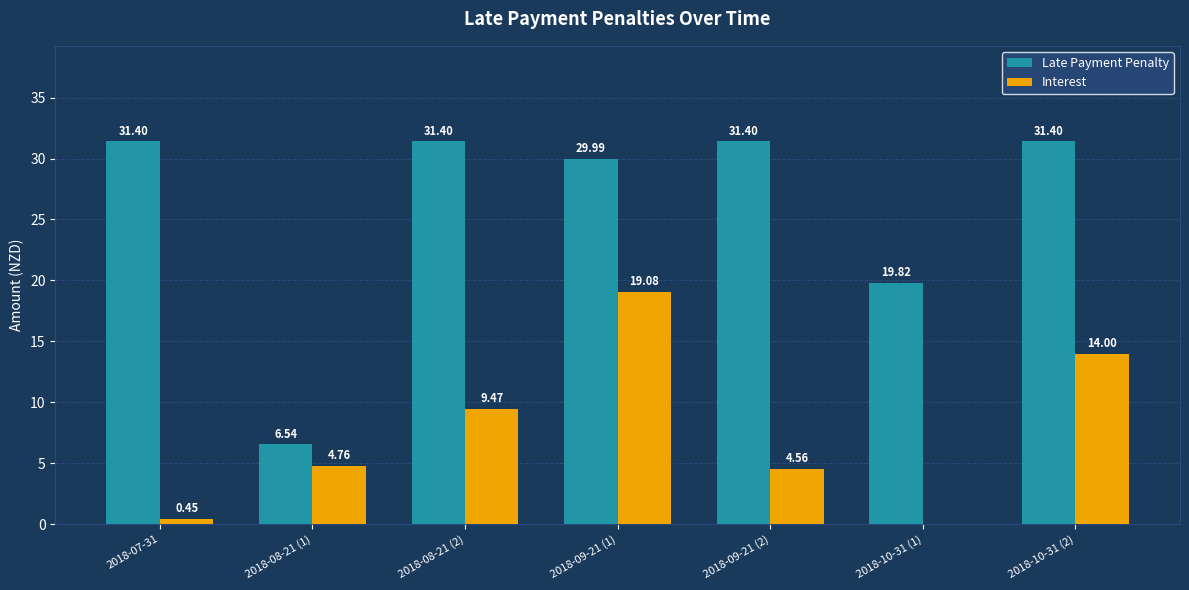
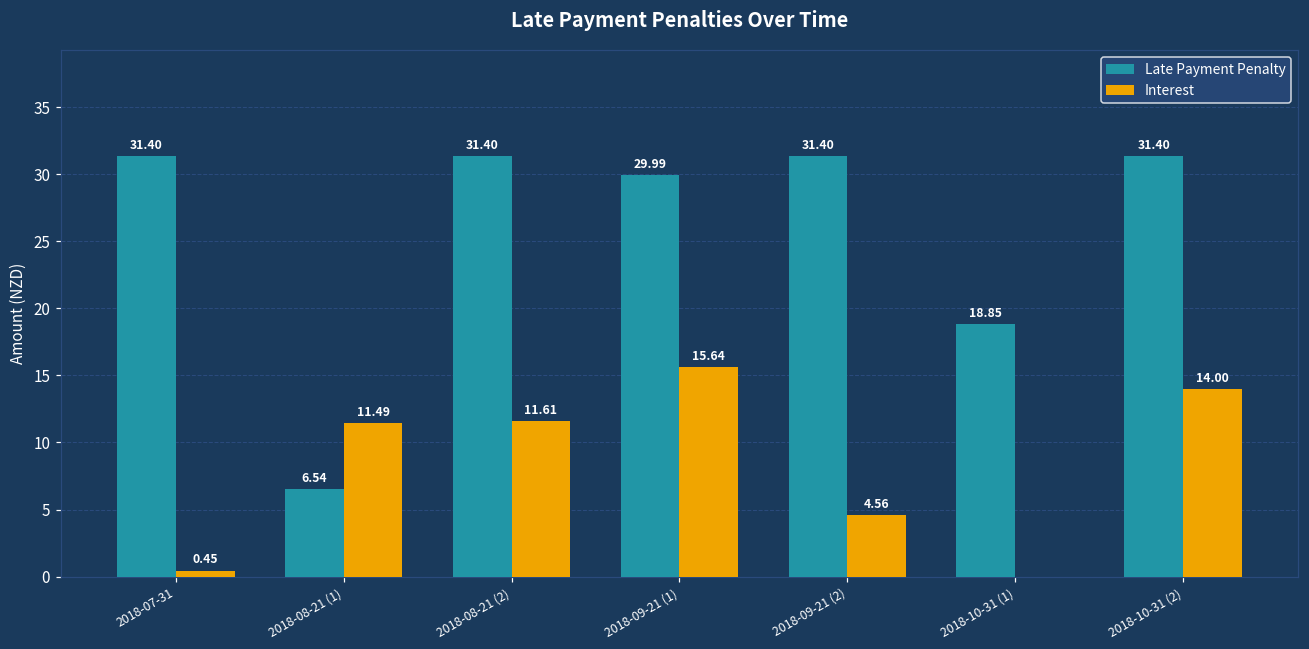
  {
    "Late Payment Penalty": {
      "2018-07-31": 31.40,
      "2018-08-21 (1)": 6.54,
      "2018-08-21 (2)": 31.40,
      "2018-09-21 (1)": 29.99,
      "2018-09-21 (2)": 31.40,
-     "2018-10-31 (1)": 19.82,
+     "2018-10-31 (1)": 18.85,
      "2018-10-31 (2)": 31.40
    },
    "Interest": {
      "2018-07-31": 0.45,
-     "2018-08-21 (1)": 4.76,
-     "2018-08-21 (2)": 9.47,
-     "2018-09-21 (1)": 19.08,
+     "2018-08-21 (1)": 11.49,
+     "2018-08-21 (2)": 11.61,
+     "2018-09-21 (1)": 15.64,
      "2018-09-21 (2)": 4.56,
      "2018-10-31 (2)": 14.00
    }
  }
